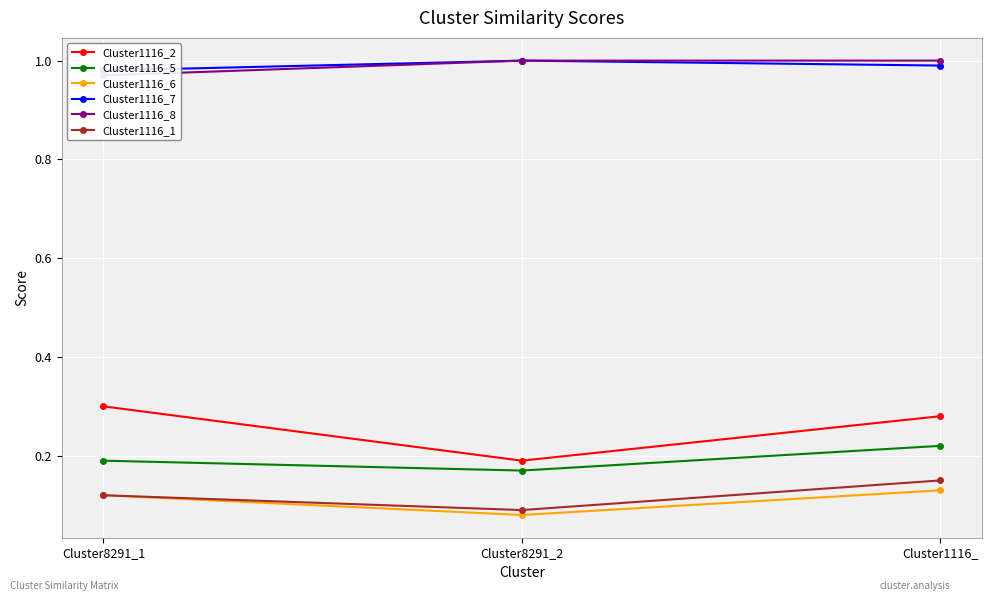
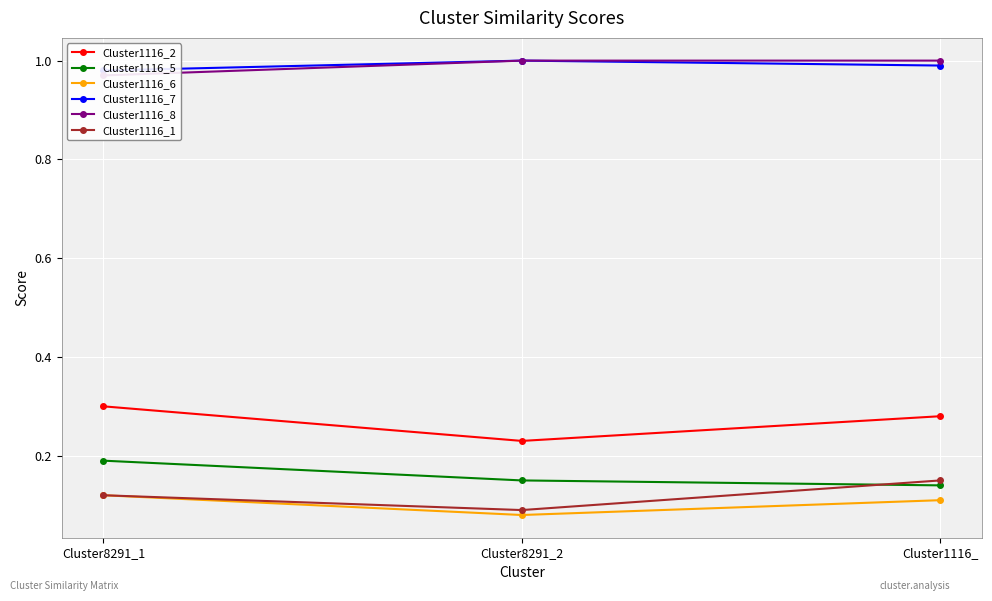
  {
    "Cluster1116_2": {
      "Cluster8291_1": 0.30,
-     "Cluster8291_2": 0.19,
+     "Cluster8291_2": 0.23,
      "Cluster1116_": 0.28
    },
    "Cluster1116_5": {
      "Cluster8291_1": 0.19,
-     "Cluster8291_2": 0.17,
-     "Cluster1116_": 0.22
+     "Cluster8291_2": 0.15,
+     "Cluster1116_": 0.14
    },
    "Cluster1116_6": {
      "Cluster8291_2": 0.08,
-     "Cluster1116_": 0.13
+     "Cluster1116_": 0.11
    },
    "Cluster1116_7": {
      "Cluster1116_": 0.99
    },
    "Cluster1116_8": {
      "Cluster1116_": 1.00
    },
    "Cluster1116_1": {
      "Cluster8291_2": 0.09,
      "Cluster1116_": 0.15
    }
  }
